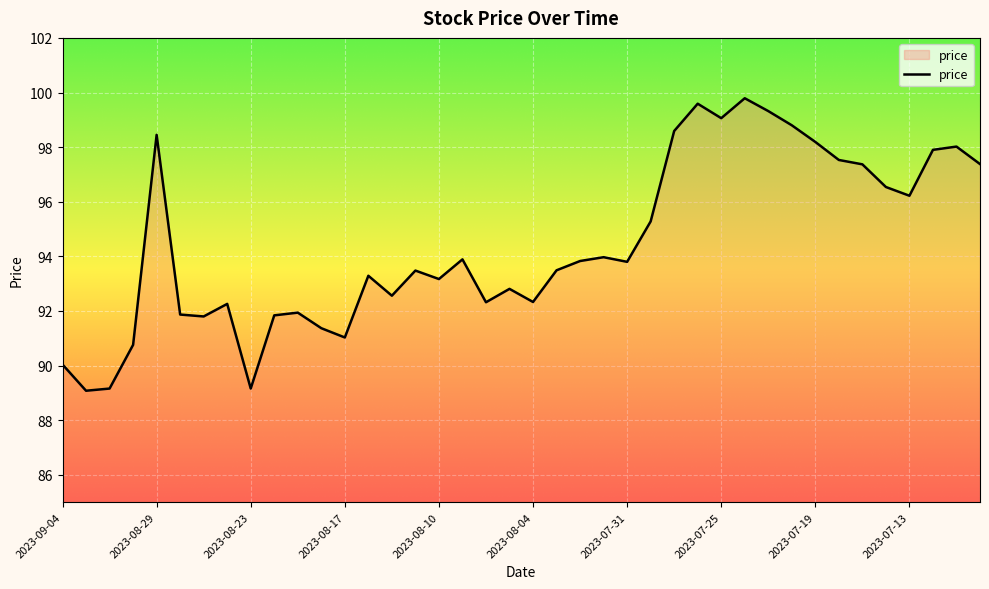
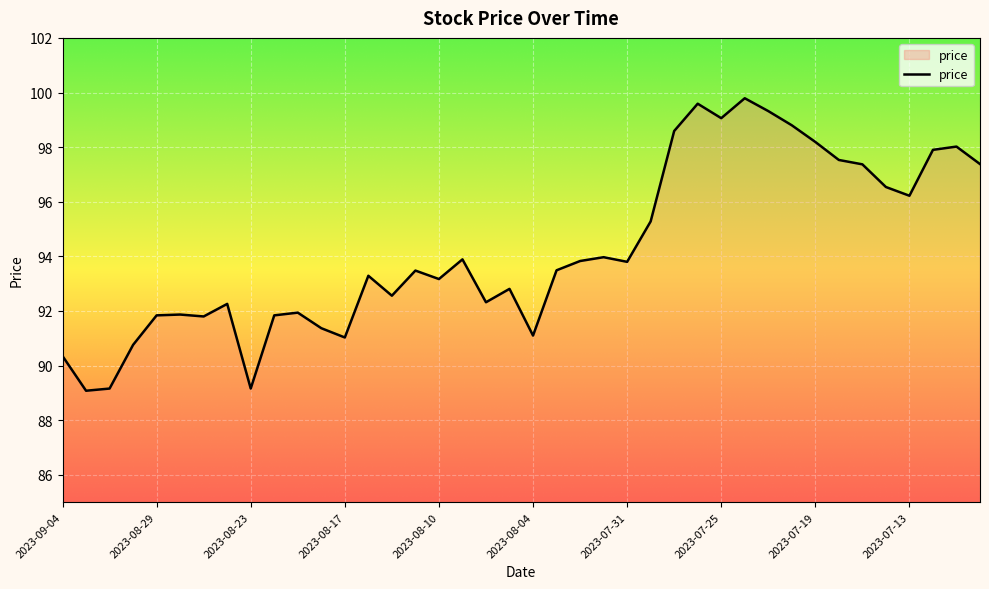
  {
-   "2023-09-04": 90.0,
-   "2023-08-29": 98.5,
+   "2023-09-04": 90.4,
+   "2023-08-29": 91.8,
    "2023-08-23": 89.2,
    "2023-08-17": 91.0,
    "2023-08-10": 93.2,
-   "2023-08-04": 92.3,
+   "2023-08-04": 91.1,
    "2023-07-31": 93.8,
    "2023-07-25": 99.1,
    "2023-07-19": 98.2,
    "2023-07-13": 96.2
  }
